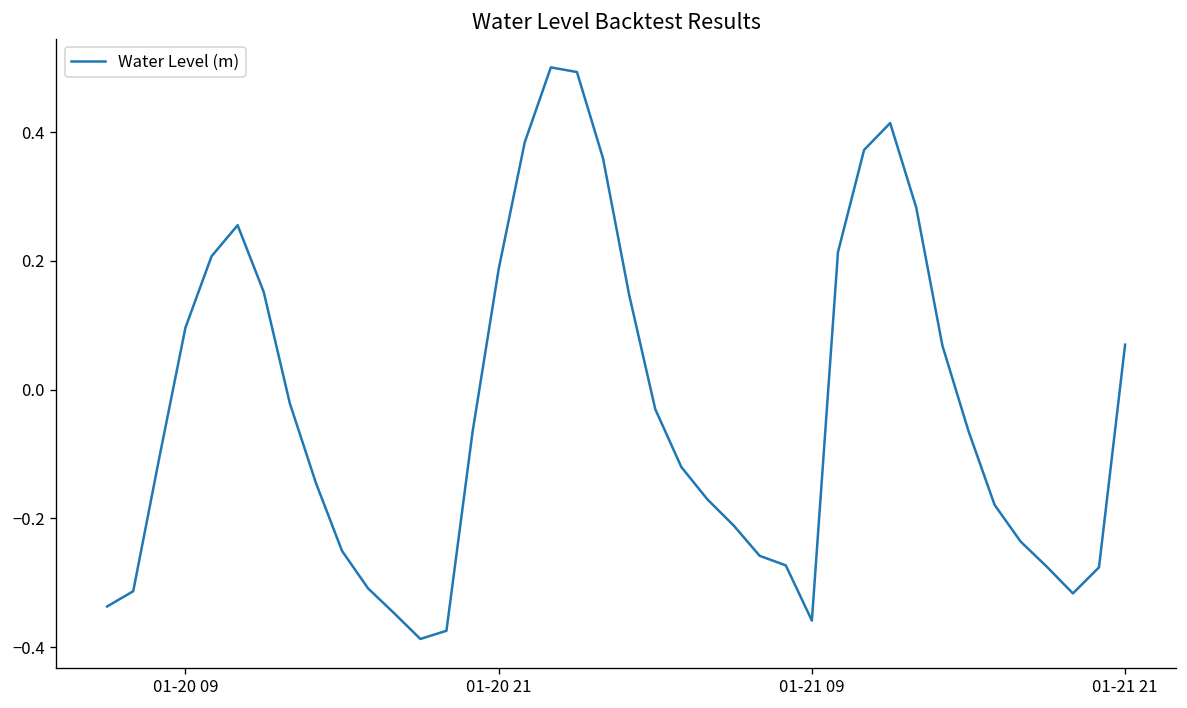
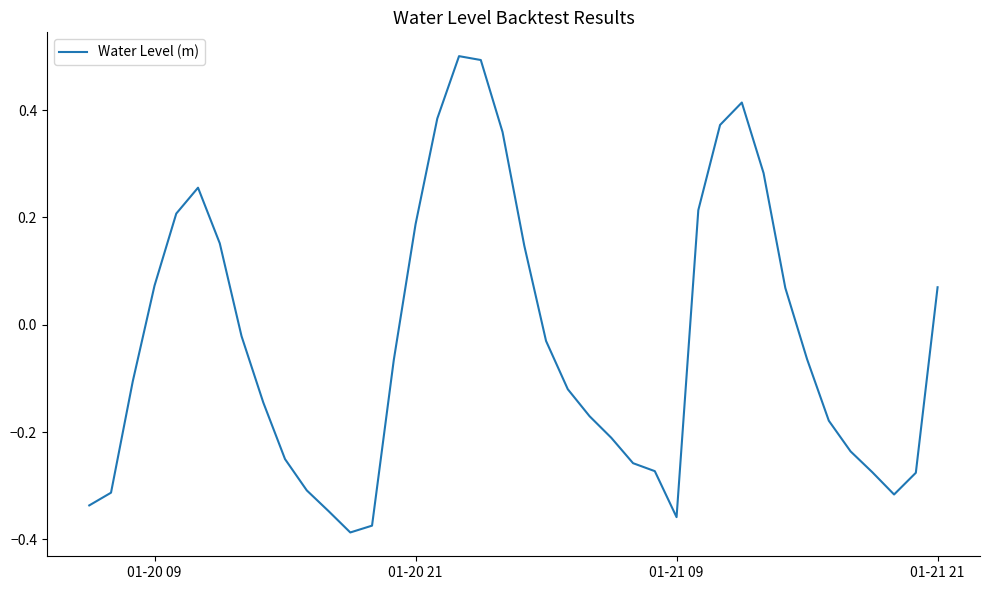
  {
-   "01-20 09": 0.10,
+   "01-20 09": 0.07,
    "01-20 21": 0.19,
    "01-21 09": -0.36,
    "01-21 21": 0.07
  }
